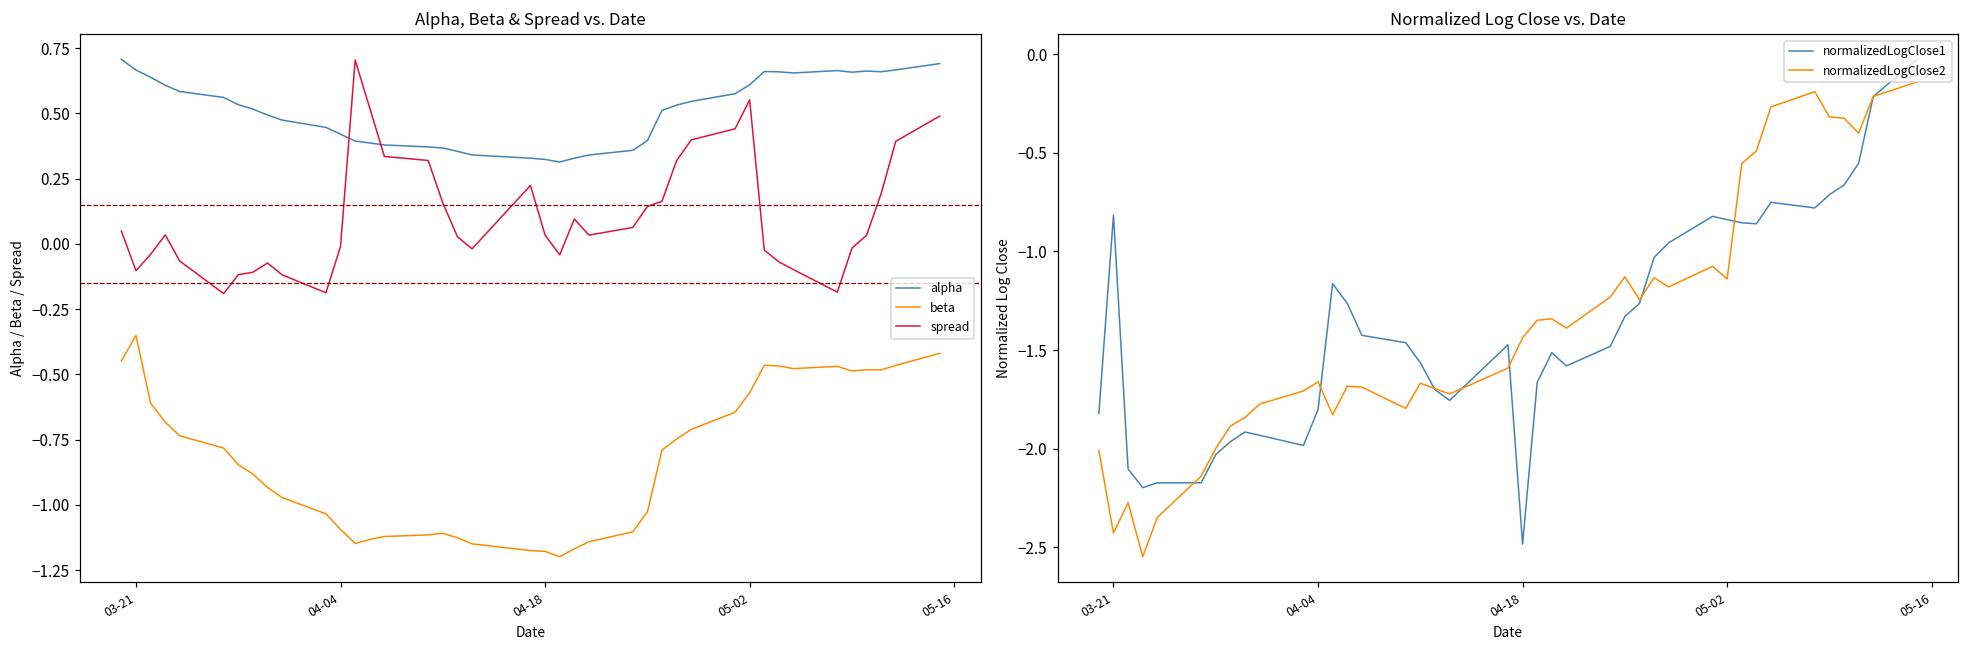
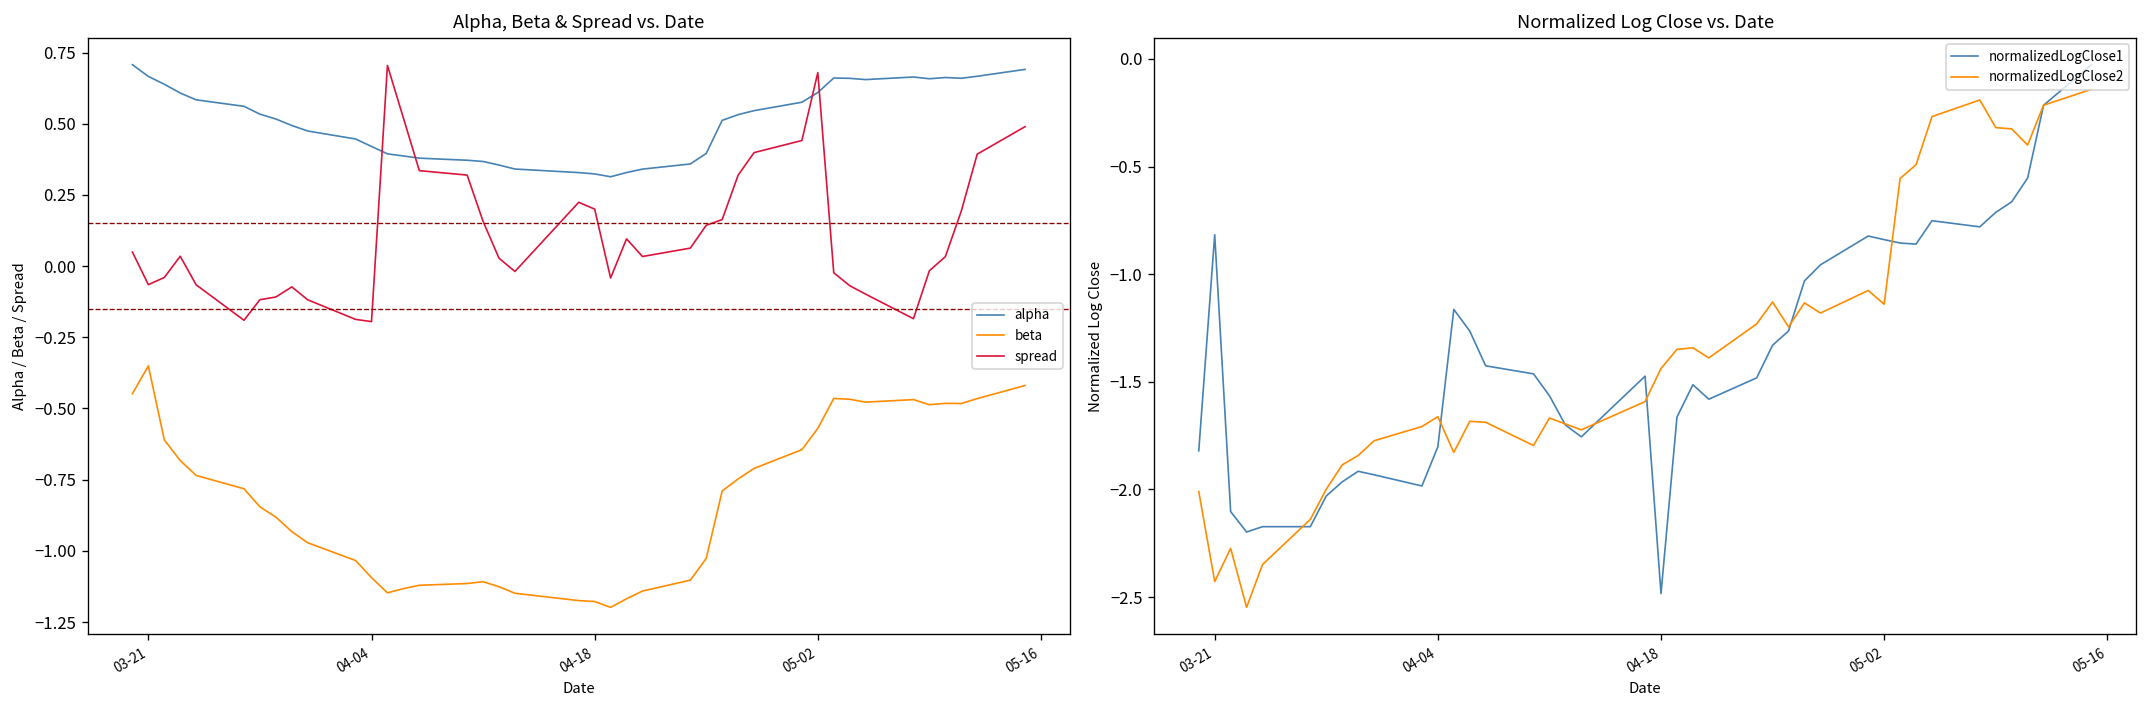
  {
    "Alpha, Beta & Spread vs. Date": {
      "alpha": {
        "03-21": 0.67,
        "04-04": 0.42,
        "04-18": 0.32,
        "05-02": 0.61
      },
      "beta": {
        "03-21": -0.35,
        "04-04": -1.09,
        "04-18": -1.18,
        "05-02": -0.57
      },
      "spread": {
-       "03-21": -0.10,
-       "04-04": -0.01,
-       "04-18": 0.03,
-       "05-02": 0.55
+       "03-21": -0.07,
+       "04-04": -0.19,
+       "04-18": 0.20,
+       "05-02": 0.68
      }
    },
    "Normalized Log Close vs. Date": {
      "normalizedLogClose1": {
        "03-21": -0.82,
        "04-04": -1.80,
        "04-18": -2.48,
        "05-02": -0.84
      },
      "normalizedLogClose2": {
        "03-21": -2.43,
        "04-04": -1.66,
        "04-18": -1.44,
        "05-02": -1.14
      }
    }
  }
